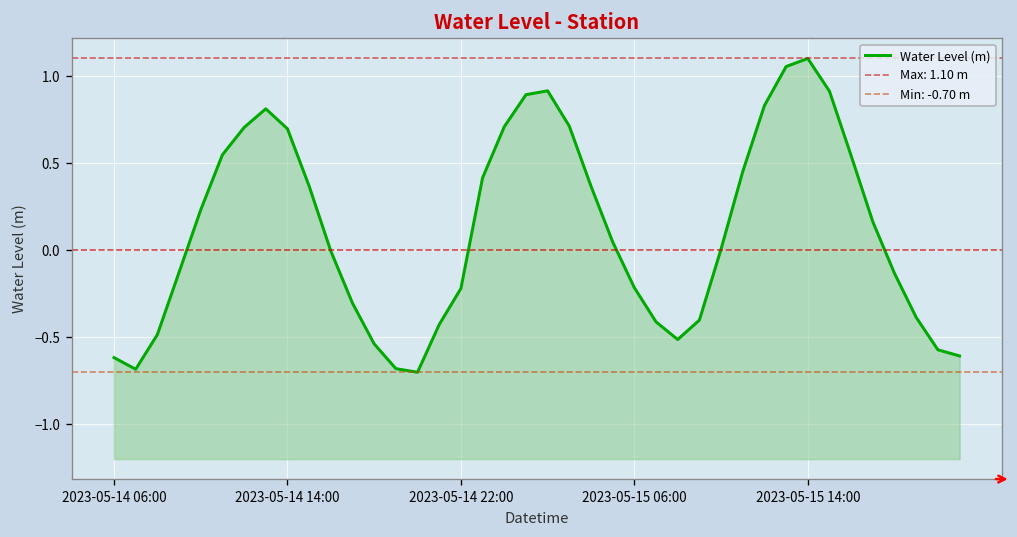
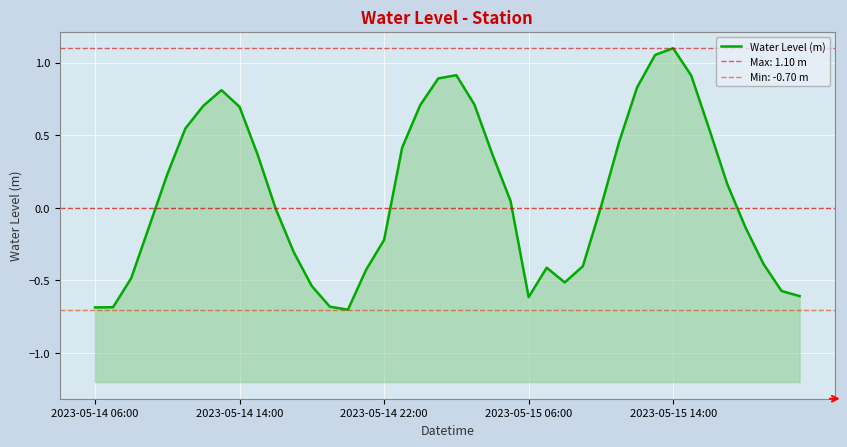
  {
-   "2023-05-14 06:00": -0.62,
+   "2023-05-14 06:00": -0.69,
    "2023-05-14 14:00": 0.70,
    "2023-05-14 22:00": -0.22,
-   "2023-05-15 06:00": -0.22,
+   "2023-05-15 06:00": -0.61,
    "2023-05-15 14:00": 1.10
  }
